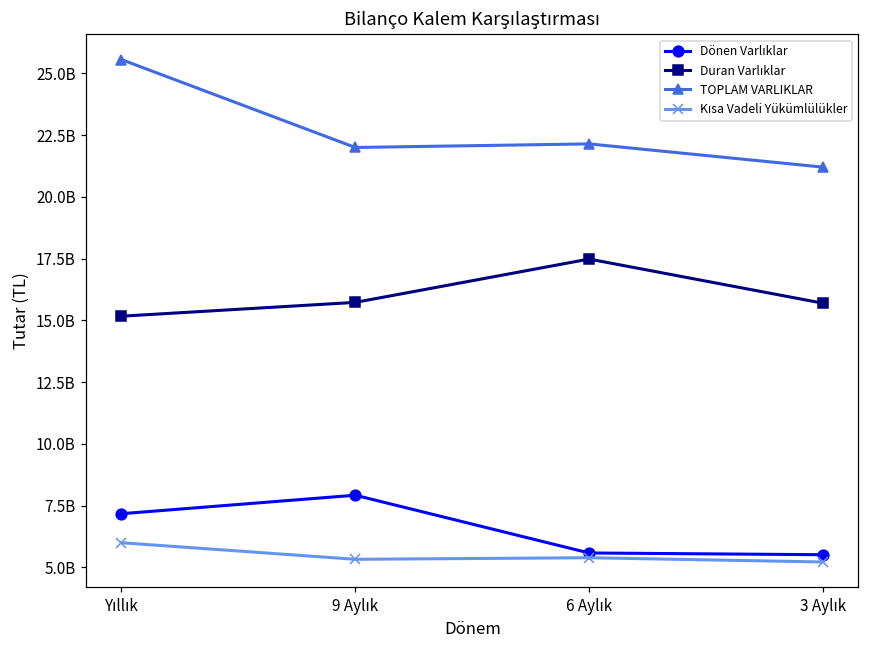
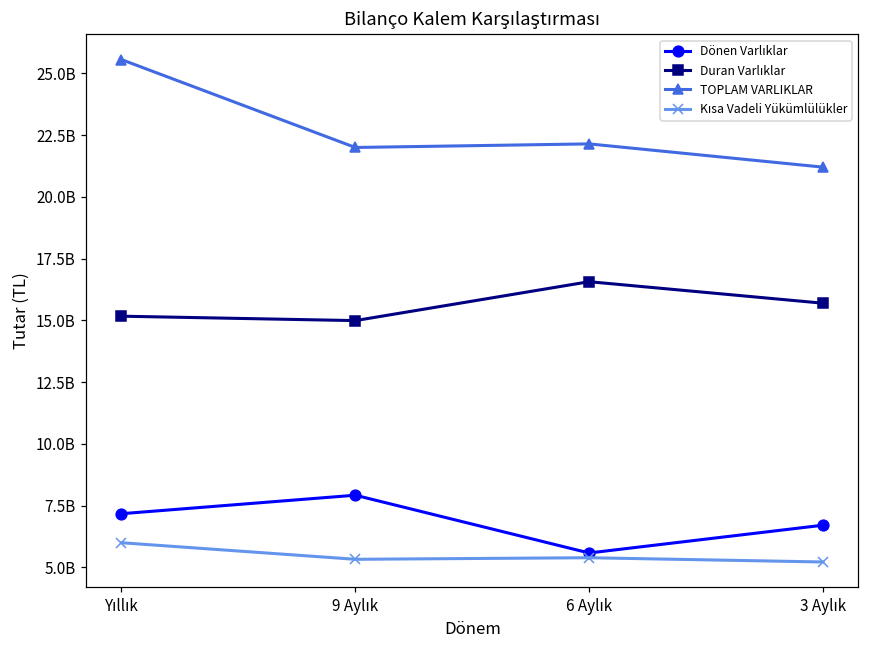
  {
    "Dönen Varlıklar": {
      "Yıllık": 7200000000,
      "9 Aylık": 7900000000,
      "6 Aylık": 5600000000,
-     "3 Aylık": 5500000000
+     "3 Aylık": 6700000000
    },
    "Duran Varlıklar": {
      "Yıllık": 15200000000,
-     "9 Aylık": 15700000000,
-     "6 Aylık": 17500000000,
+     "9 Aylık": 15000000000,
+     "6 Aylık": 16600000000,
      "3 Aylık": 15700000000
    }
  }
